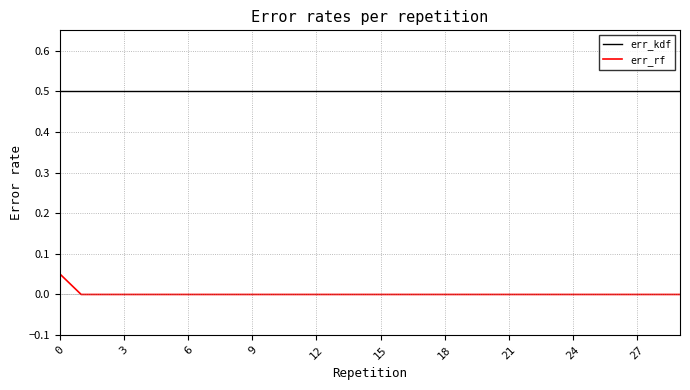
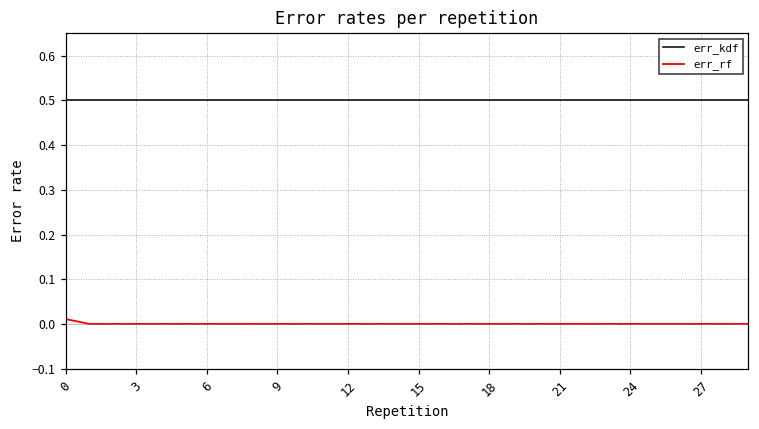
  {
    "err_kdf": {
      "0": 0.50,
      "3": 0.50,
      "6": 0.50,
      "9": 0.50,
      "12": 0.50,
      "15": 0.50,
      "18": 0.50,
      "21": 0.50,
      "24": 0.50,
      "27": 0.50
    },
    "err_rf": {
-     "0": 0.05,
+     "0": 0.01,
      "3": 0.00,
      "6": 0.00,
      "9": 0.00,
      "12": 0.00,
      "15": 0.00,
      "18": 0.00,
      "21": 0.00,
      "24": 0.00,
      "27": 0.00
    }
  }
